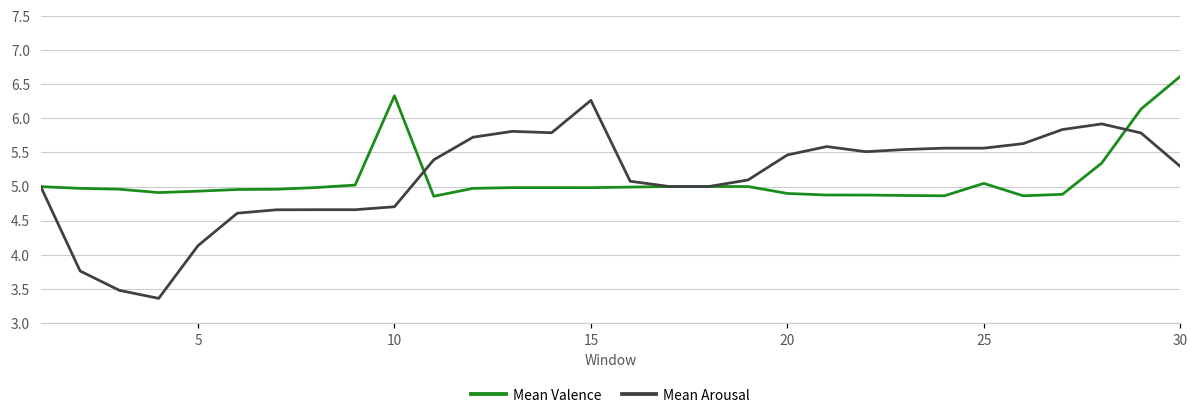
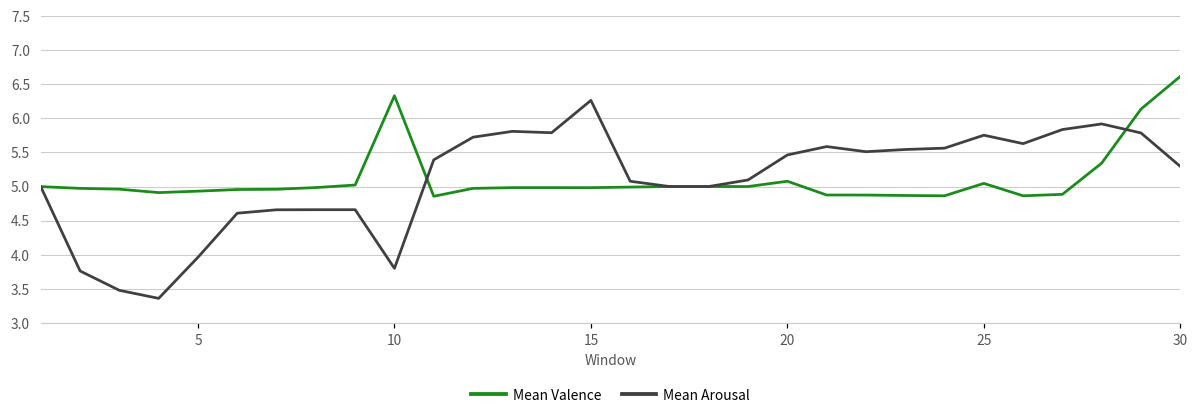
  {
    "Mean Valence": {
      "5": 4.9,
      "10": 6.3,
      "15": 5.0,
-     "20": 4.9,
+     "20": 5.1,
      "25": 5.0,
      "30": 6.6
    },
    "Mean Arousal": {
-     "5": 4.1,
-     "10": 4.7,
+     "5": 4.0,
+     "10": 3.8,
      "15": 6.3,
      "20": 5.5,
-     "25": 5.6,
+     "25": 5.8,
      "30": 5.3
    }
  }
